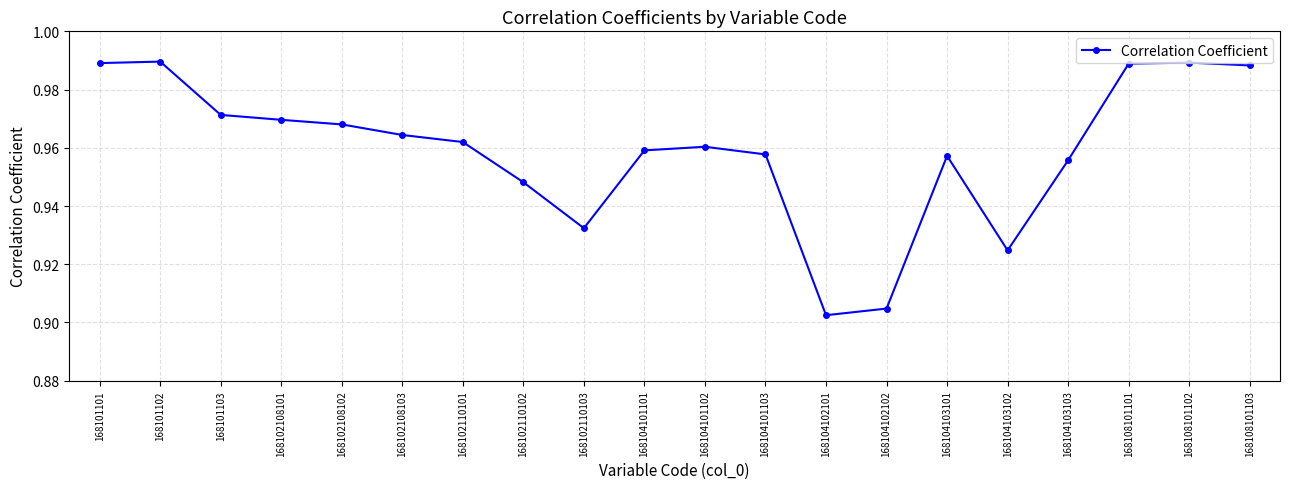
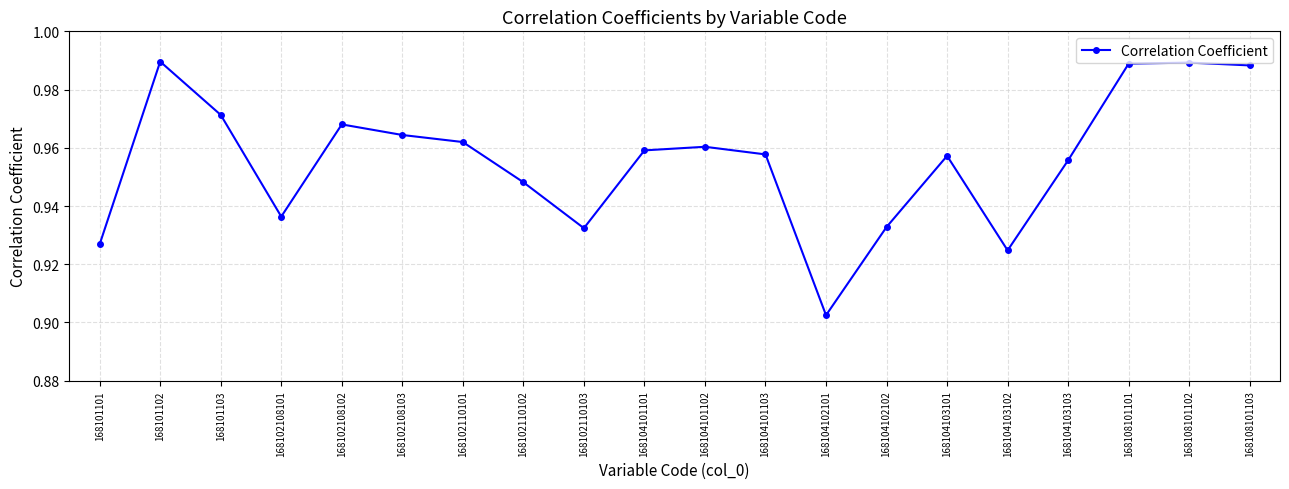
  {
-   "168101101": 0.989,
+   "168101101": 0.927,
    "168101102": 0.990,
    "168101103": 0.971,
-   "168102108101": 0.970,
+   "168102108101": 0.936,
    "168102108102": 0.968,
    "168102108103": 0.964,
    "168102110101": 0.962,
    "168102110102": 0.948,
    "168102110103": 0.932,
    "168104101101": 0.959,
    "168104101102": 0.960,
    "168104101103": 0.958,
    "168104102101": 0.903,
-   "168104102102": 0.905,
+   "168104102102": 0.933,
    "168104103101": 0.957,
    "168104103102": 0.925,
    "168104103103": 0.956,
    "168108101101": 0.989,
    "168108101103": 0.988
  }
